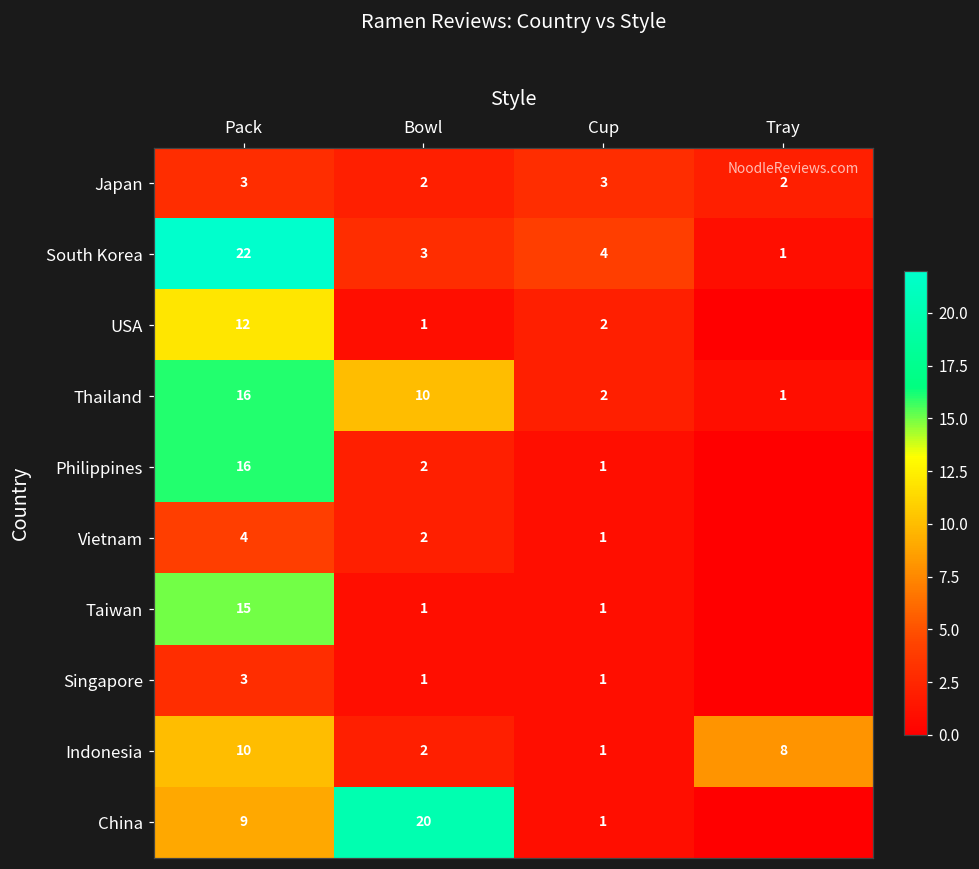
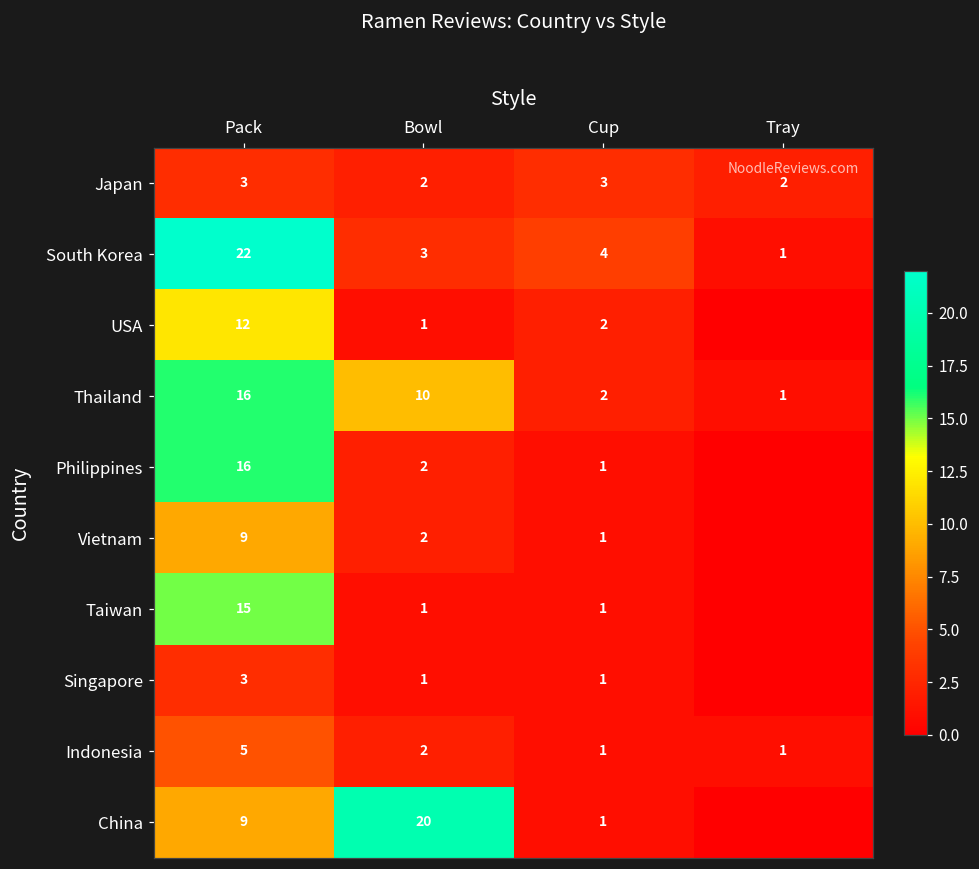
  {
    "Japan": {
      "Pack": 3,
      "Bowl": 2,
      "Cup": 3
    },
    "South Korea": {
      "Pack": 22,
      "Bowl": 3,
      "Cup": 4,
      "Tray": 1
    },
    "USA": {
      "Pack": 12,
      "Bowl": 1,
      "Cup": 2
    },
    "Thailand": {
      "Pack": 16,
      "Bowl": 10,
      "Cup": 2,
      "Tray": 1
    },
    "Philippines": {
      "Pack": 16,
      "Bowl": 2,
      "Cup": 1
    },
    "Vietnam": {
-     "Pack": 4,
+     "Pack": 9,
      "Bowl": 2,
      "Cup": 1
    },
    "Taiwan": {
      "Pack": 15,
      "Bowl": 1,
      "Cup": 1
    },
    "Singapore": {
      "Pack": 3,
      "Bowl": 1,
      "Cup": 1
    },
    "Indonesia": {
-     "Pack": 10,
+     "Pack": 5,
      "Bowl": 2,
      "Cup": 1,
-     "Tray": 8
+     "Tray": 1
    },
    "China": {
      "Pack": 9,
      "Bowl": 20,
      "Cup": 1
    }
  }
